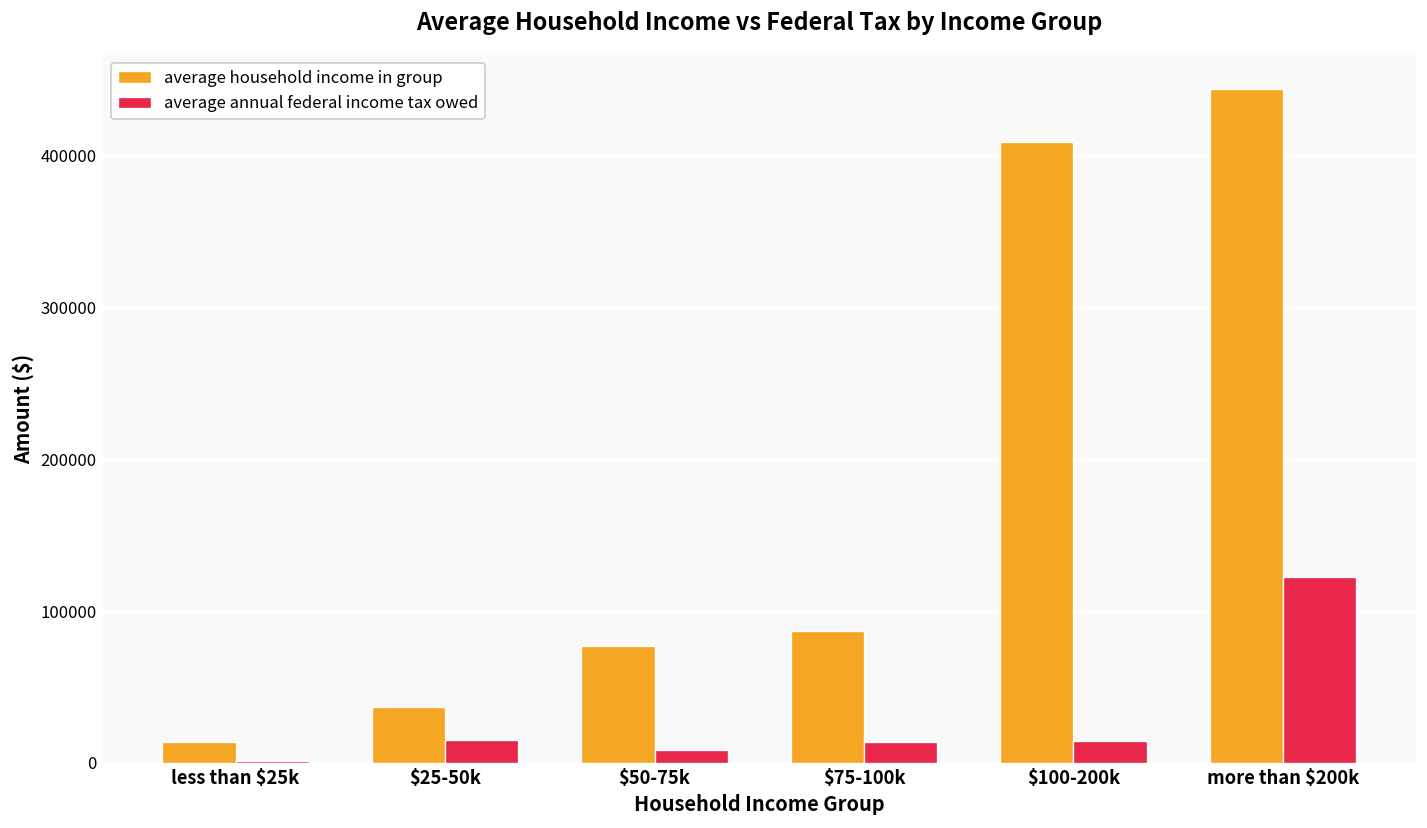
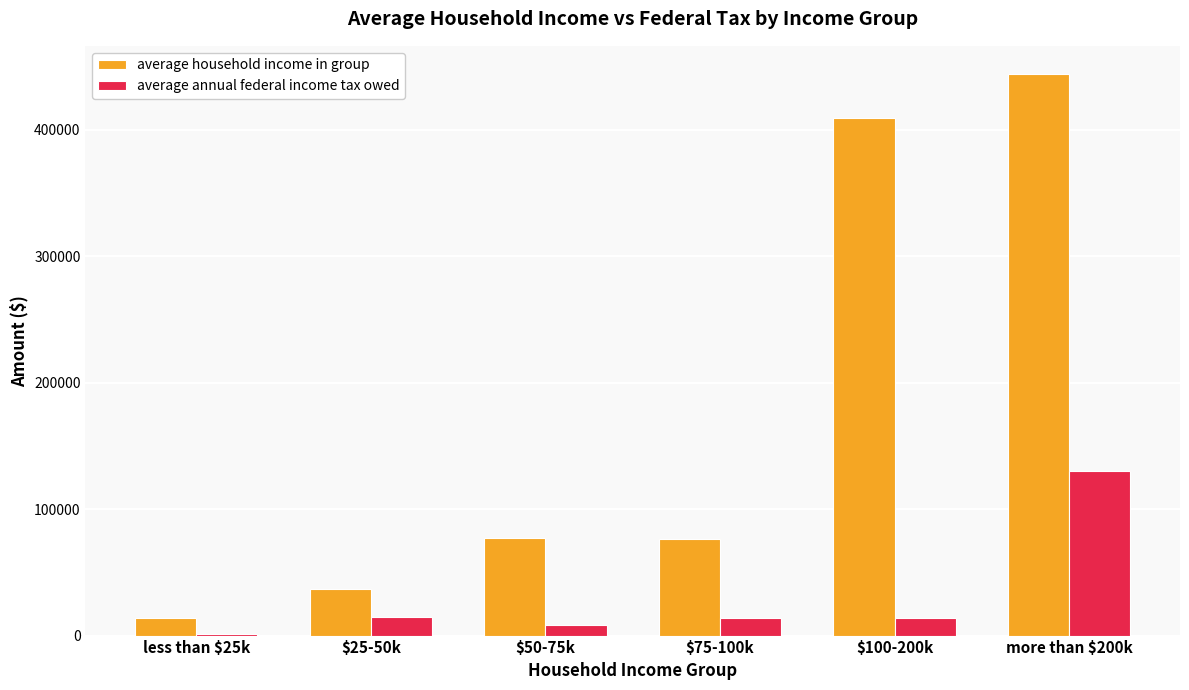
  {
    "average household income in group": {
      "less than $25k": 14000,
      "$25-50k": 37000,
      "$50-75k": 77000,
-     "$75-100k": 87000,
+     "$75-100k": 77000,
      "$100-200k": 409000,
      "more than $200k": 444000
    },
    "average annual federal income tax owed": {
      "$25-50k": 15000,
      "$50-75k": 8000,
      "$75-100k": 14000,
      "$100-200k": 14000,
-     "more than $200k": 123000
+     "more than $200k": 130000
    }
  }
